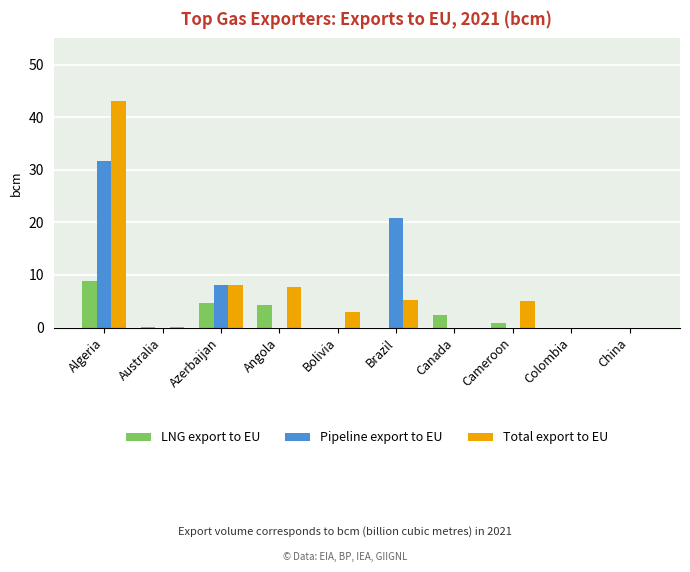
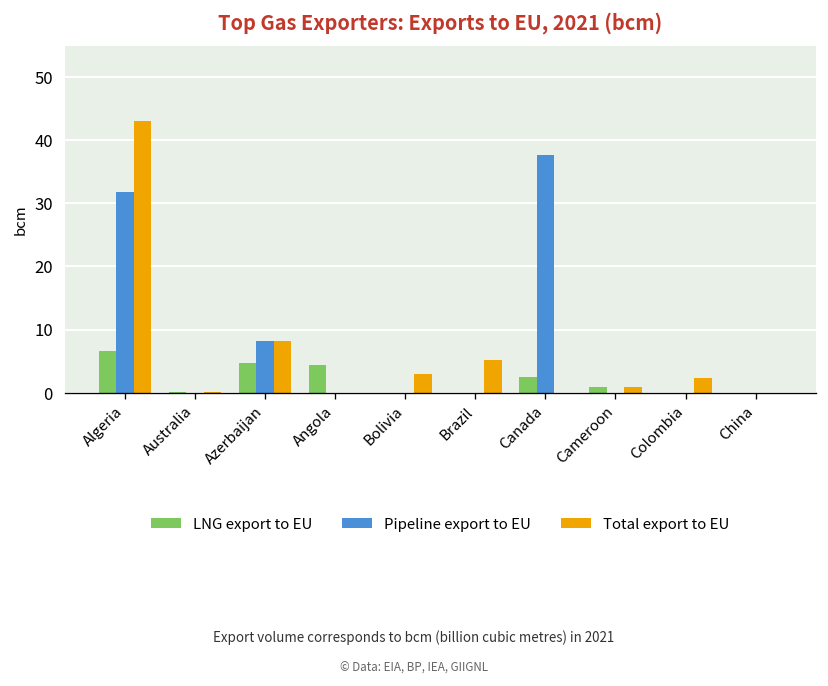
  {
    "LNG export to EU": {
-     "Algeria": 9,
+     "Algeria": 7,
      "Azerbaijan": 5,
      "Angola": 4,
      "Bolivia": 0,
      "Brazil": 0,
      "Canada": 2,
      "Cameroon": 1,
      "Colombia": 0,
      "China": 0
    },
    "Pipeline export to EU": {
      "Algeria": 32,
      "Australia": 0,
      "Azerbaijan": 8,
      "Angola": 0,
      "Bolivia": 0,
-     "Brazil": 21,
-     "Canada": 0,
+     "Brazil": 0,
+     "Canada": 38,
      "Cameroon": 0,
      "Colombia": 0,
      "China": 0
    },
    "Total export to EU": {
      "Algeria": 43,
      "Azerbaijan": 8,
-     "Angola": 8,
+     "Angola": 0,
      "Bolivia": 3,
      "Brazil": 5,
      "Canada": 0,
-     "Cameroon": 5,
-     "Colombia": 0,
+     "Cameroon": 1,
+     "Colombia": 2,
      "China": 0
    }
  }
